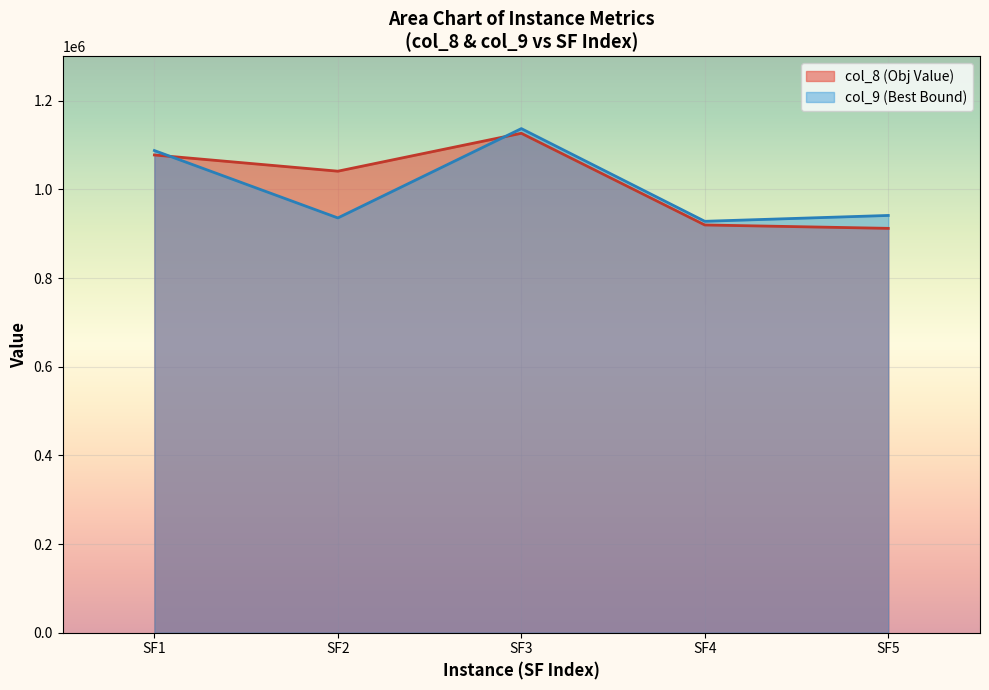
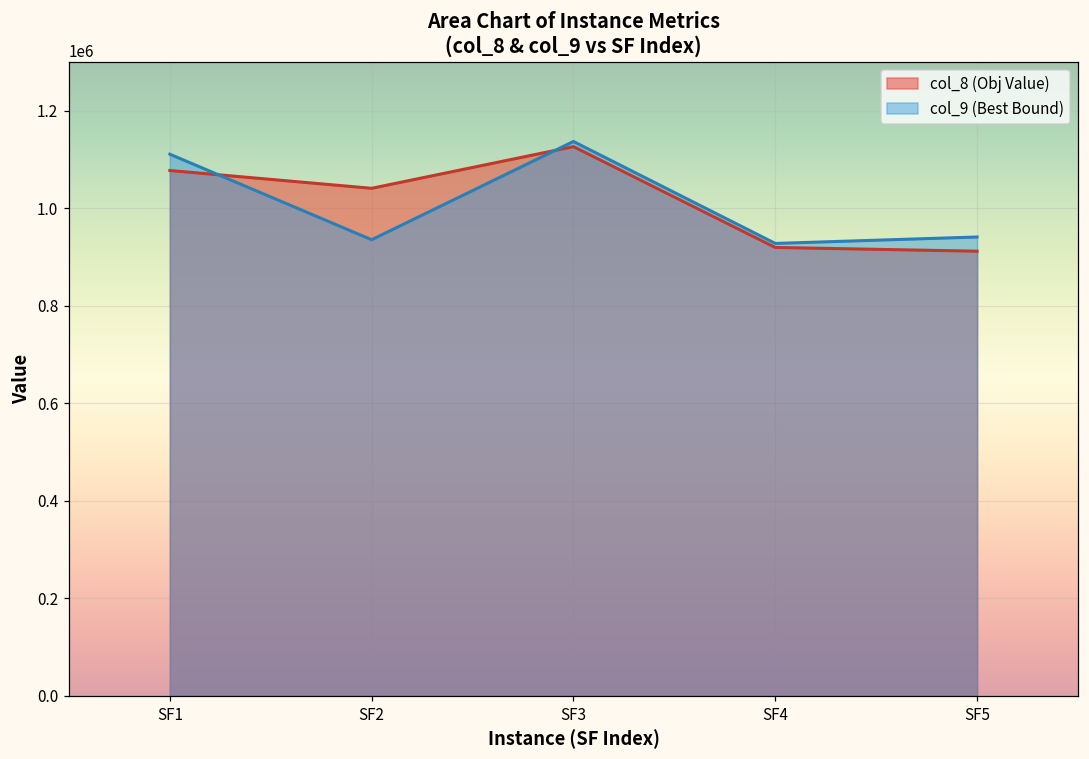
  {
    "col_8 (Obj Value)": {
      "SF1": 1080000,
      "SF2": 1040000,
      "SF3": 1130000,
      "SF4": 920000,
      "SF5": 910000
    },
    "col_9 (Best Bound)": {
-     "SF1": 1090000,
+     "SF1": 1110000,
      "SF2": 940000,
      "SF3": 1140000,
      "SF4": 930000,
      "SF5": 940000
    }
  }
